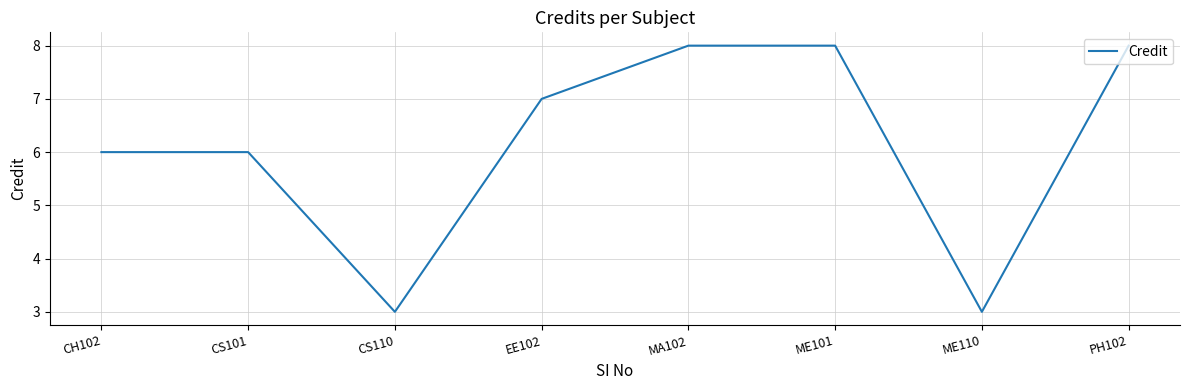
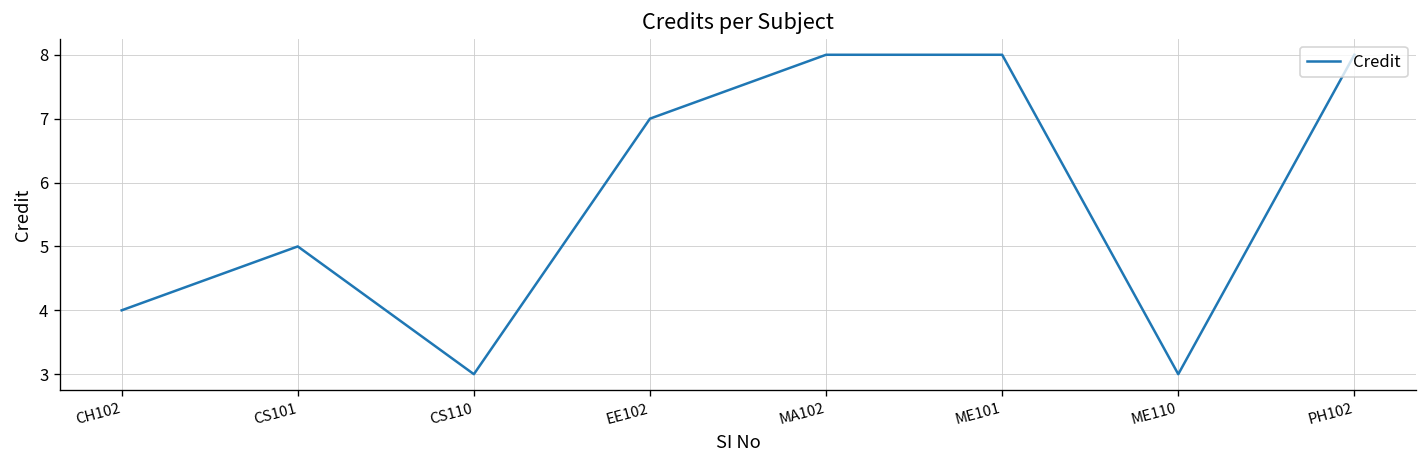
  {
-   "CH102": 6,
-   "CS101": 6,
+   "CH102": 4,
+   "CS101": 5,
    "CS110": 3,
    "EE102": 7,
    "MA102": 8,
    "ME101": 8,
    "ME110": 3
  }
